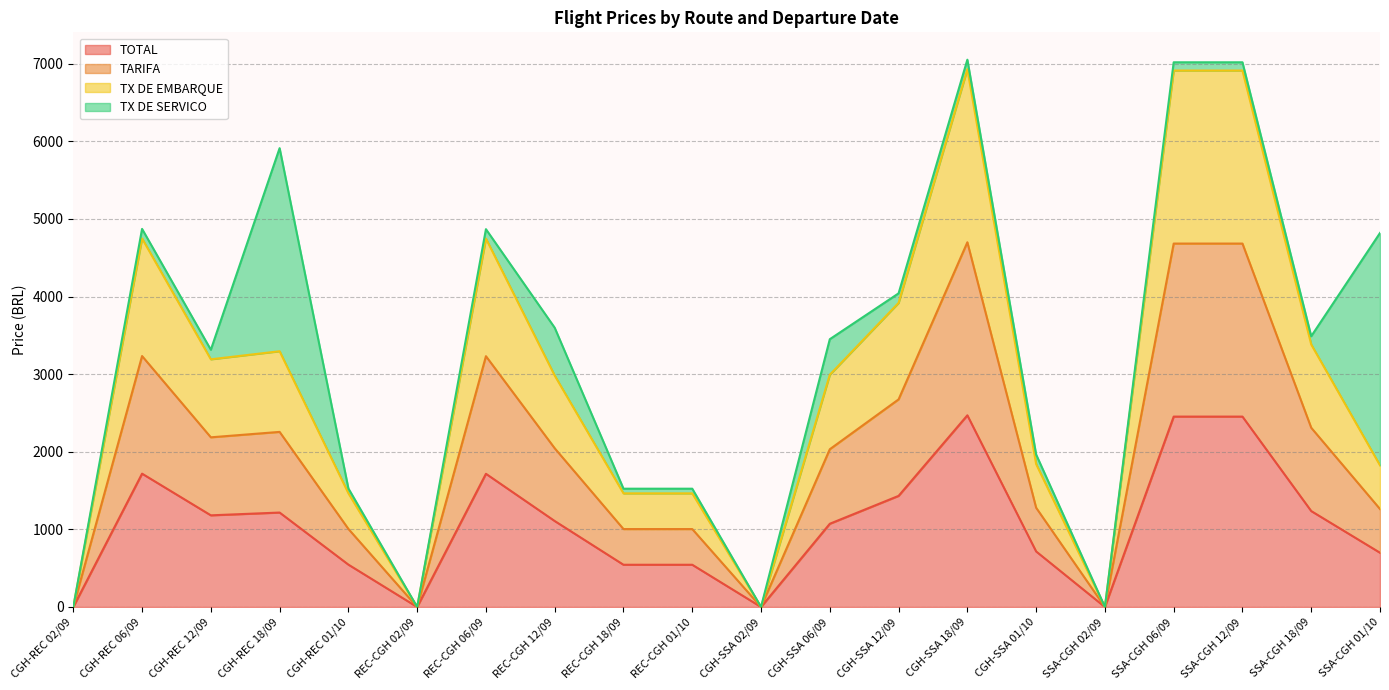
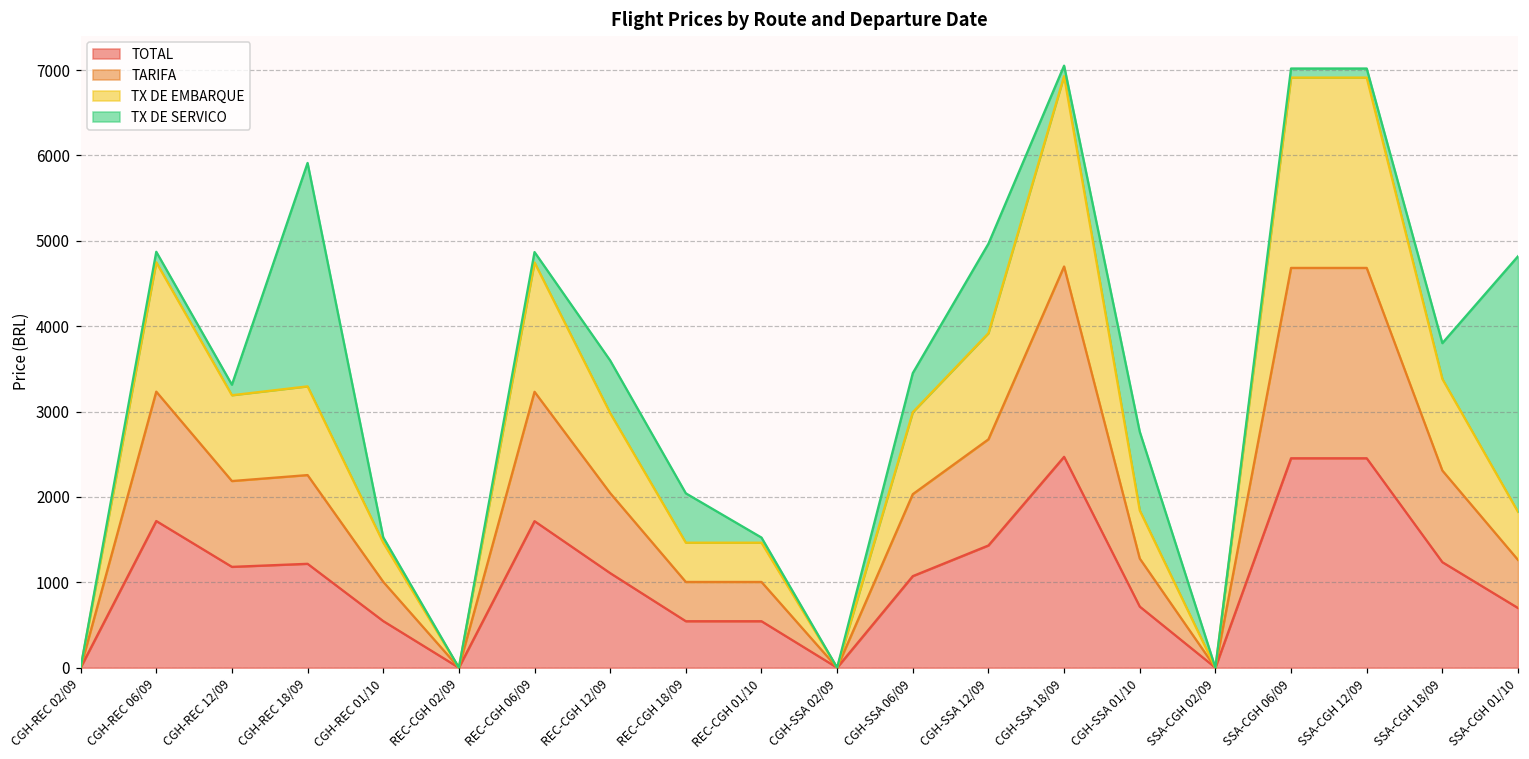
  {
    "TX DE EMBARQUE": {
      "CGH-REC 06/09": 1500,
      "CGH-REC 12/09": 1000,
      "CGH-REC 18/09": 1000,
      "CGH-REC 01/10": 500,
      "REC-CGH 06/09": 1500,
      "REC-CGH 12/09": 900,
      "REC-CGH 18/09": 500,
      "REC-CGH 01/10": 500,
      "CGH-SSA 06/09": 1000,
      "CGH-SSA 12/09": 1200,
      "CGH-SSA 18/09": 2200,
      "CGH-SSA 01/10": 600,
      "SSA-CGH 06/09": 2200,
      "SSA-CGH 12/09": 2200,
      "SSA-CGH 18/09": 1100,
      "SSA-CGH 01/10": 600
    },
    "TX DE SERVICO": {
      "CGH-REC 06/09": 100,
      "CGH-REC 12/09": 100,
      "CGH-REC 18/09": 2600,
      "CGH-REC 01/10": 100,
      "REC-CGH 06/09": 100,
      "REC-CGH 12/09": 600,
-     "REC-CGH 18/09": 100,
+     "REC-CGH 18/09": 600,
      "REC-CGH 01/10": 100,
      "CGH-SSA 06/09": 500,
-     "CGH-SSA 12/09": 100,
+     "CGH-SSA 12/09": 1000,
      "CGH-SSA 18/09": 100,
-     "CGH-SSA 01/10": 100,
+     "CGH-SSA 01/10": 900,
      "SSA-CGH 06/09": 100,
      "SSA-CGH 12/09": 100,
-     "SSA-CGH 18/09": 100,
+     "SSA-CGH 18/09": 400,
      "SSA-CGH 01/10": 3000
    }
  }
